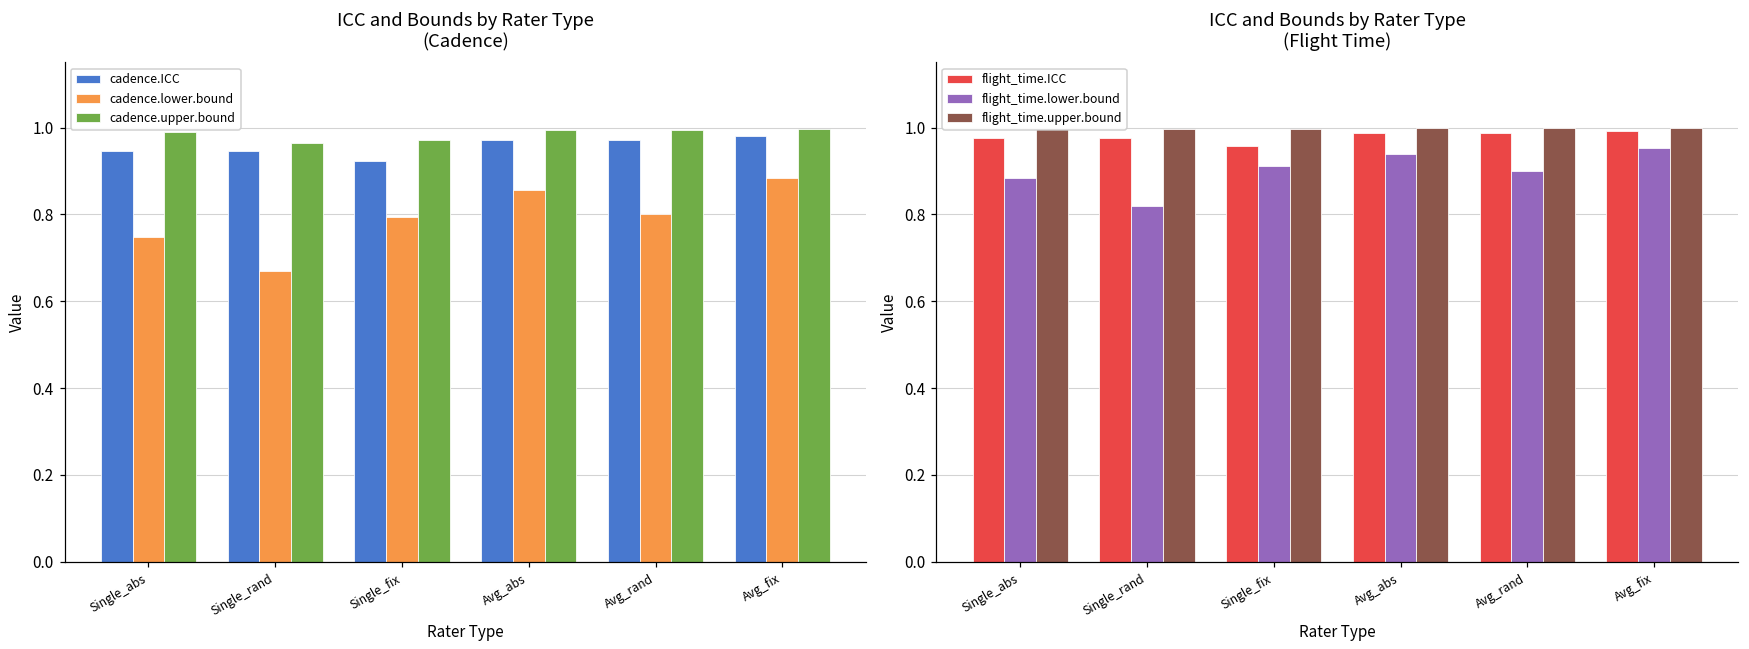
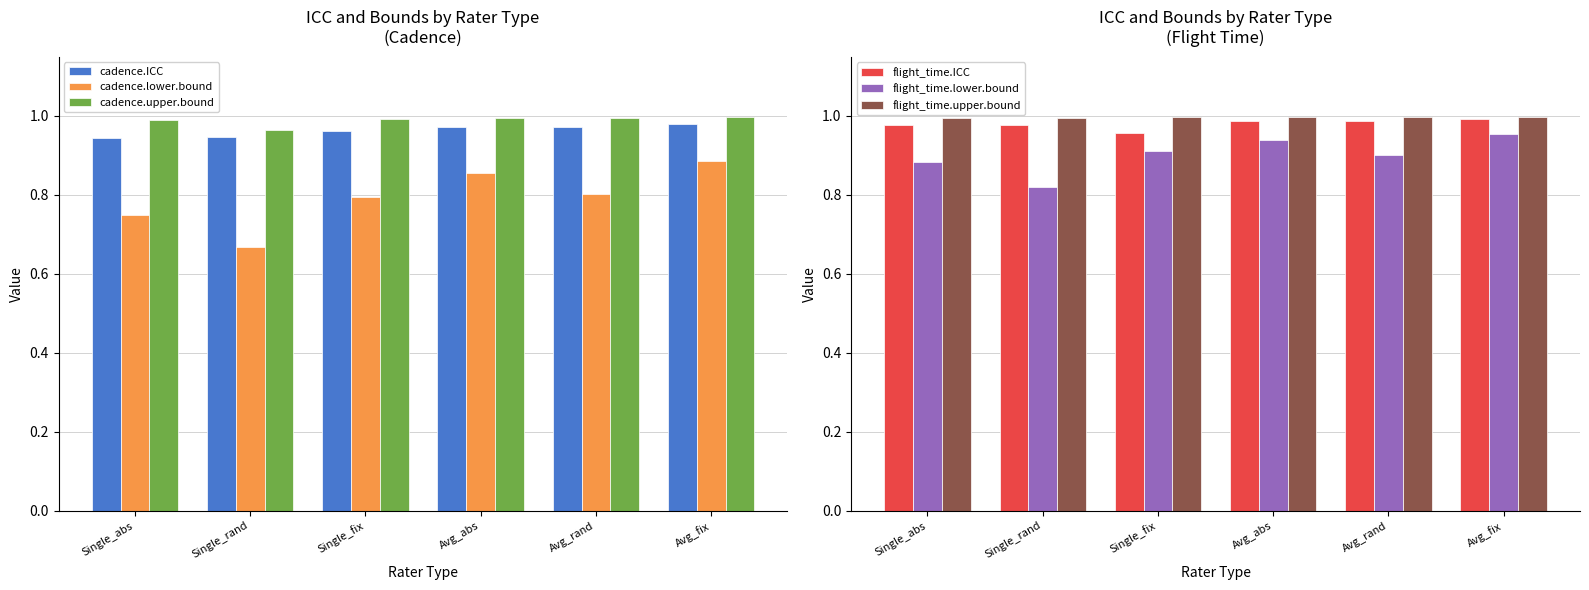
  {
    "ICC and Bounds by Rater Type (Cadence)": {
      "cadence.ICC": {
        "Single_abs": 0.95,
        "Single_rand": 0.95,
-       "Single_fix": 0.92,
+       "Single_fix": 0.96,
        "Avg_abs": 0.97,
        "Avg_rand": 0.97,
        "Avg_fix": 0.98
      },
      "cadence.lower.bound": {
        "Single_abs": 0.75,
        "Single_rand": 0.67,
        "Single_fix": 0.79,
        "Avg_abs": 0.86,
        "Avg_rand": 0.80,
        "Avg_fix": 0.88
      },
      "cadence.upper.bound": {
        "Single_abs": 0.99,
        "Single_rand": 0.96,
-       "Single_fix": 0.97,
+       "Single_fix": 0.99,
        "Avg_abs": 1.00,
        "Avg_rand": 1.00,
        "Avg_fix": 1.00
      }
    },
    "ICC and Bounds by Rater Type (Flight Time)": {
      "flight_time.ICC": {
        "Single_abs": 0.98,
        "Single_rand": 0.98,
        "Single_fix": 0.96,
        "Avg_abs": 0.99,
        "Avg_rand": 0.99,
        "Avg_fix": 0.99
      },
      "flight_time.lower.bound": {
        "Single_abs": 0.88,
        "Single_rand": 0.82,
        "Single_fix": 0.91,
        "Avg_abs": 0.94,
        "Avg_rand": 0.90,
        "Avg_fix": 0.95
      },
      "flight_time.upper.bound": {
        "Single_abs": 1.00,
        "Single_rand": 1.00,
        "Single_fix": 1.00,
        "Avg_abs": 1.00,
        "Avg_rand": 1.00,
        "Avg_fix": 1.00
      }
    }
  }
